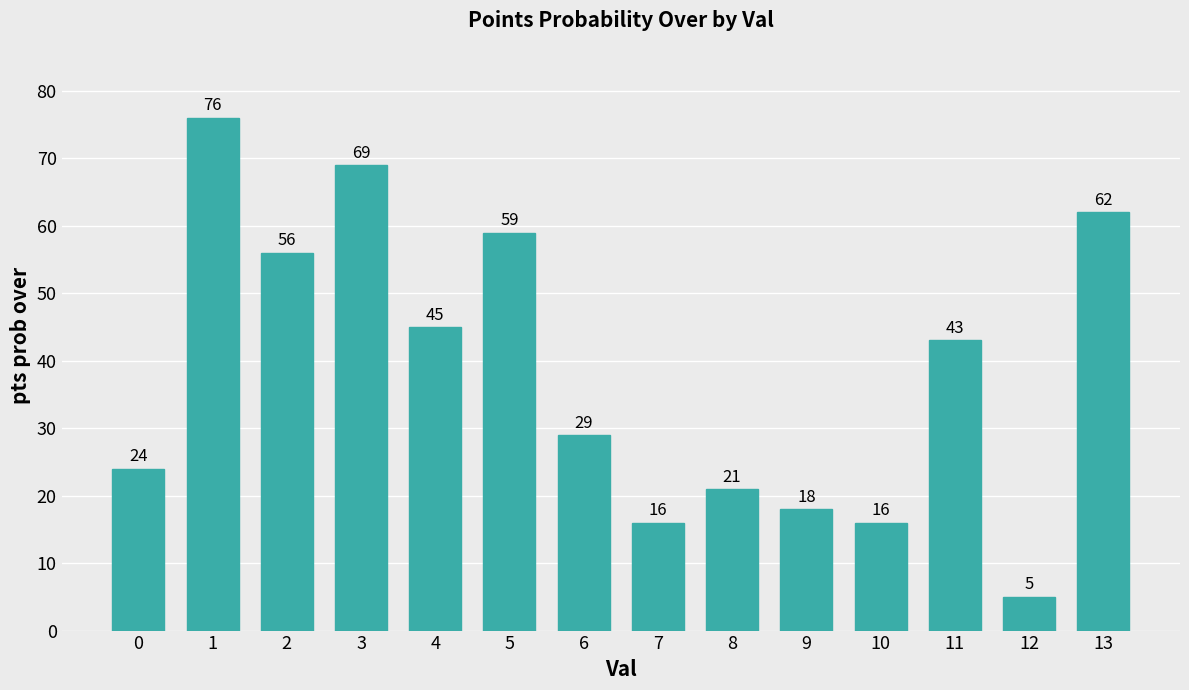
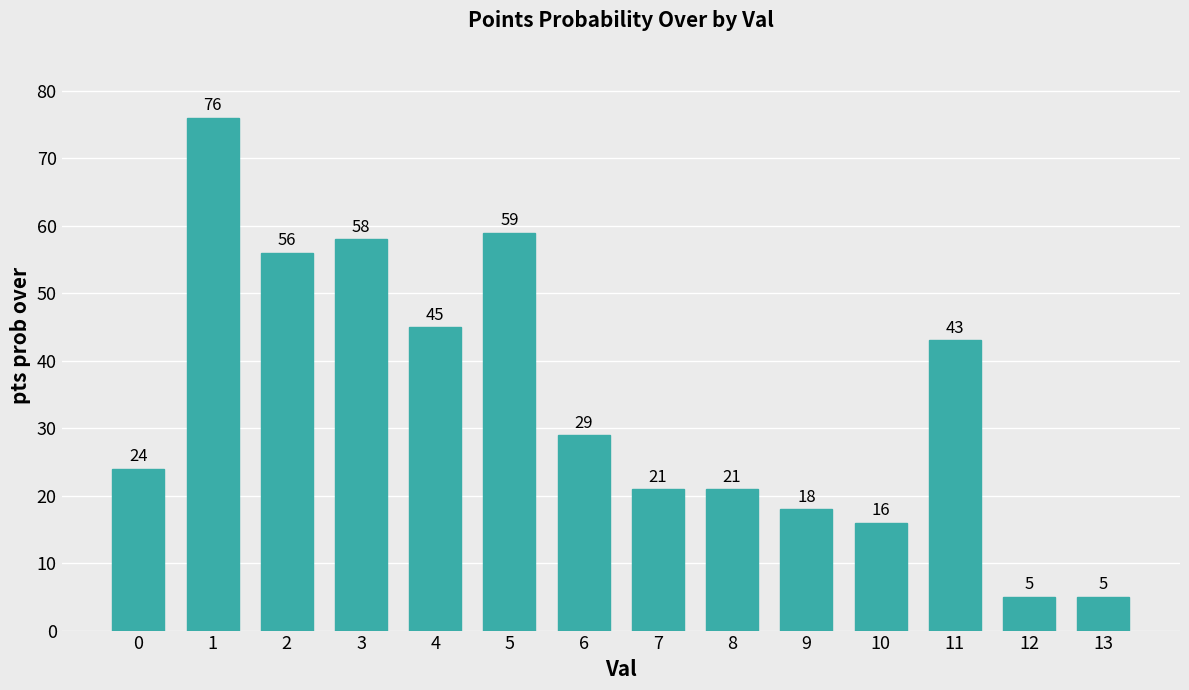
  {
    "0": 24,
    "1": 76,
    "2": 56,
-   "3": 69,
+   "3": 58,
    "4": 45,
    "5": 59,
    "6": 29,
-   "7": 16,
+   "7": 21,
    "8": 21,
    "9": 18,
    "10": 16,
    "11": 43,
    "12": 5,
-   "13": 62
+   "13": 5
  }
